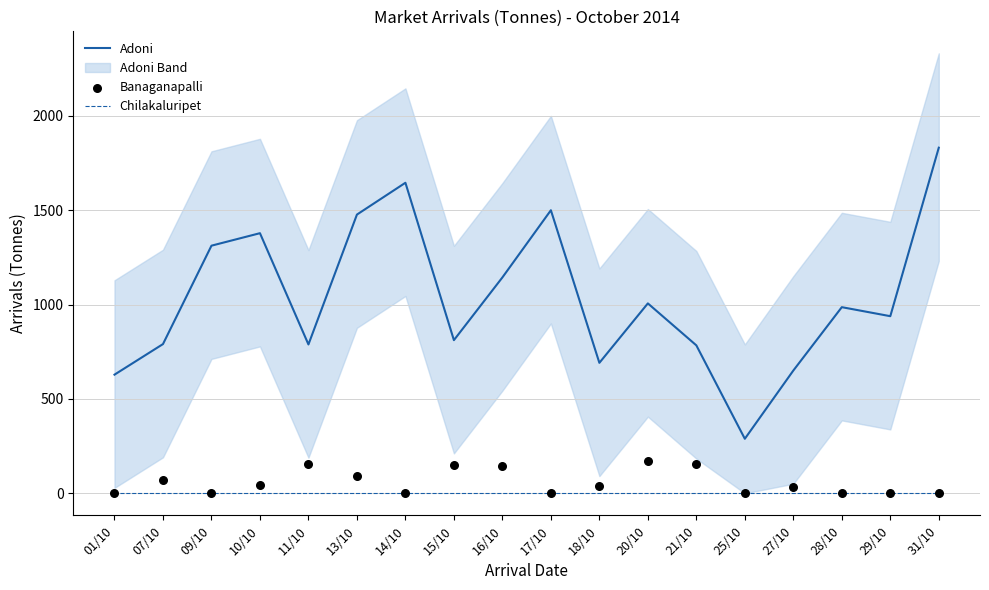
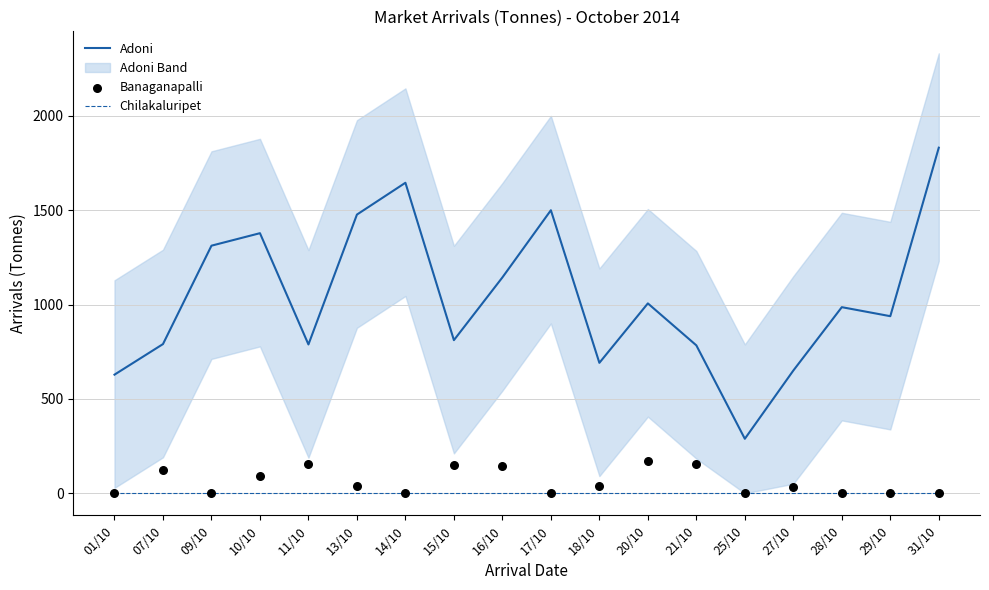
  {
    "Adoni Band": {
      "25/10": 790
    },
    "Banaganapalli": {
-     "07/10": 70,
-     "10/10": 50,
-     "13/10": 90
+     "07/10": 130,
+     "10/10": 90,
+     "13/10": 40
    }
  }
